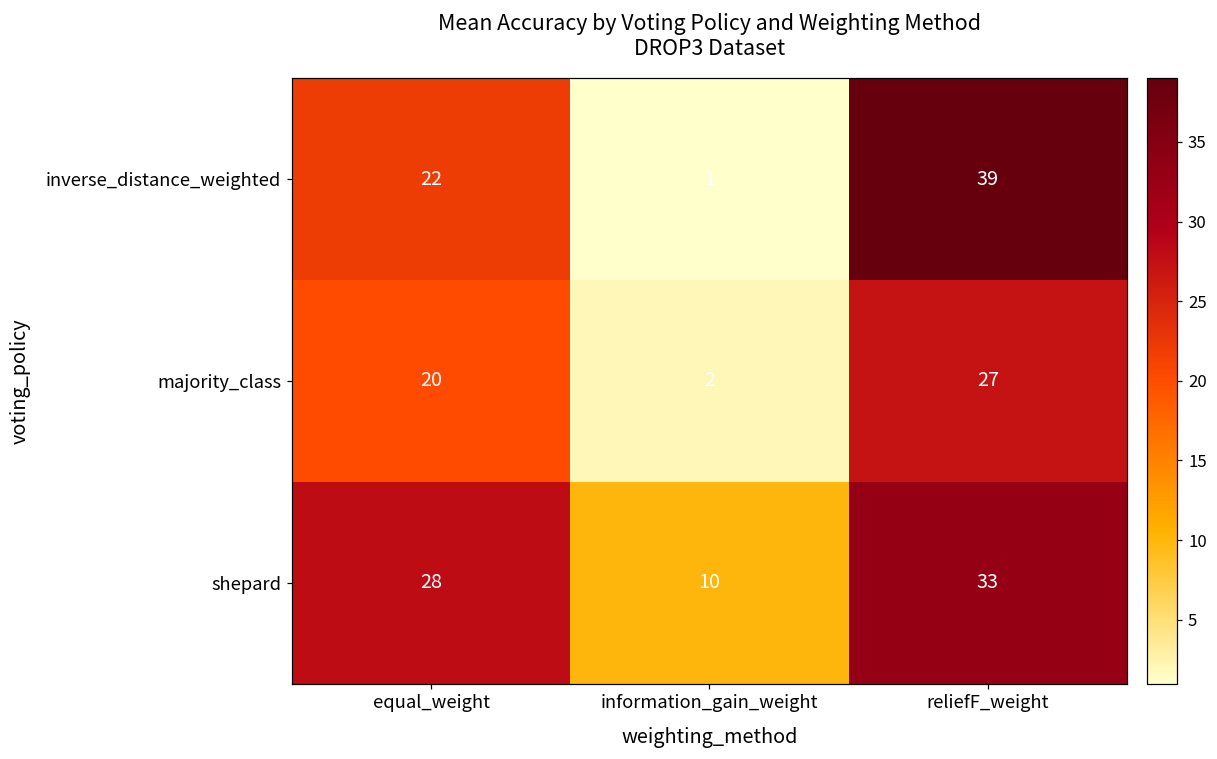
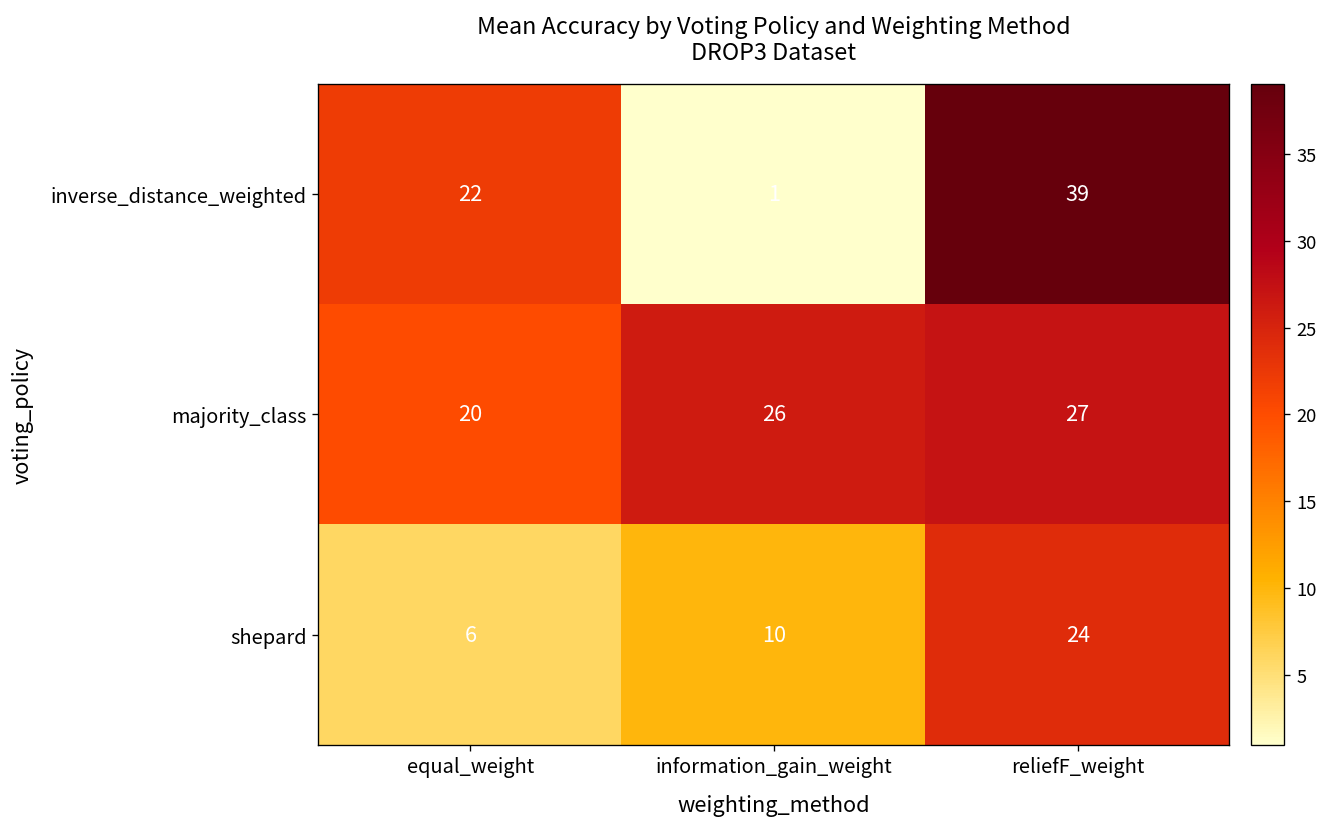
  {
    "inverse_distance_weighted": {
      "equal_weight": 22,
      "information_gain_weight": 1,
      "reliefF_weight": 39
    },
    "majority_class": {
      "equal_weight": 20,
-     "information_gain_weight": 2,
+     "information_gain_weight": 26,
      "reliefF_weight": 27
    },
    "shepard": {
-     "equal_weight": 28,
+     "equal_weight": 6,
      "information_gain_weight": 10,
-     "reliefF_weight": 33
+     "reliefF_weight": 24
    }
  }
